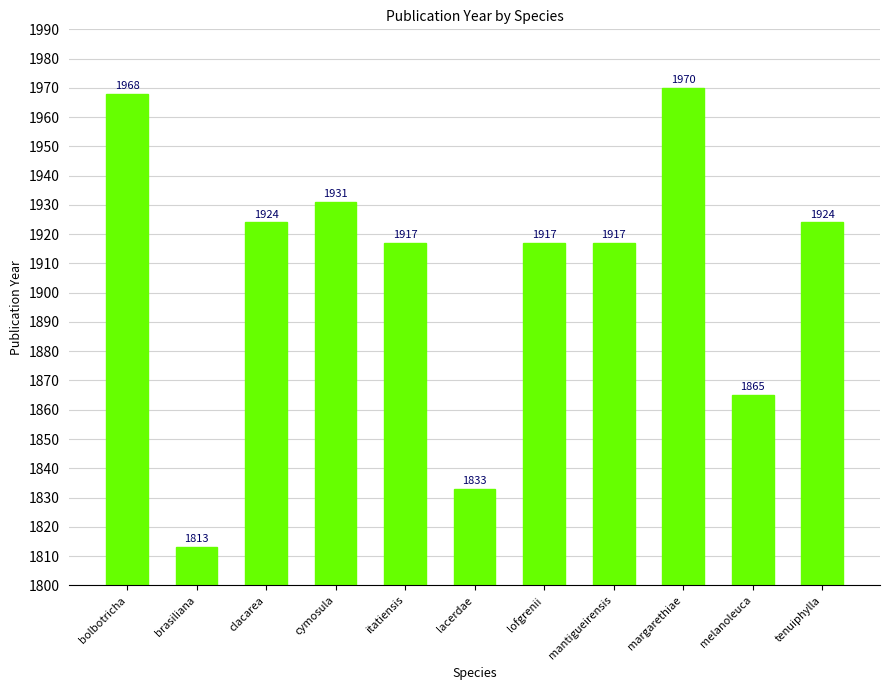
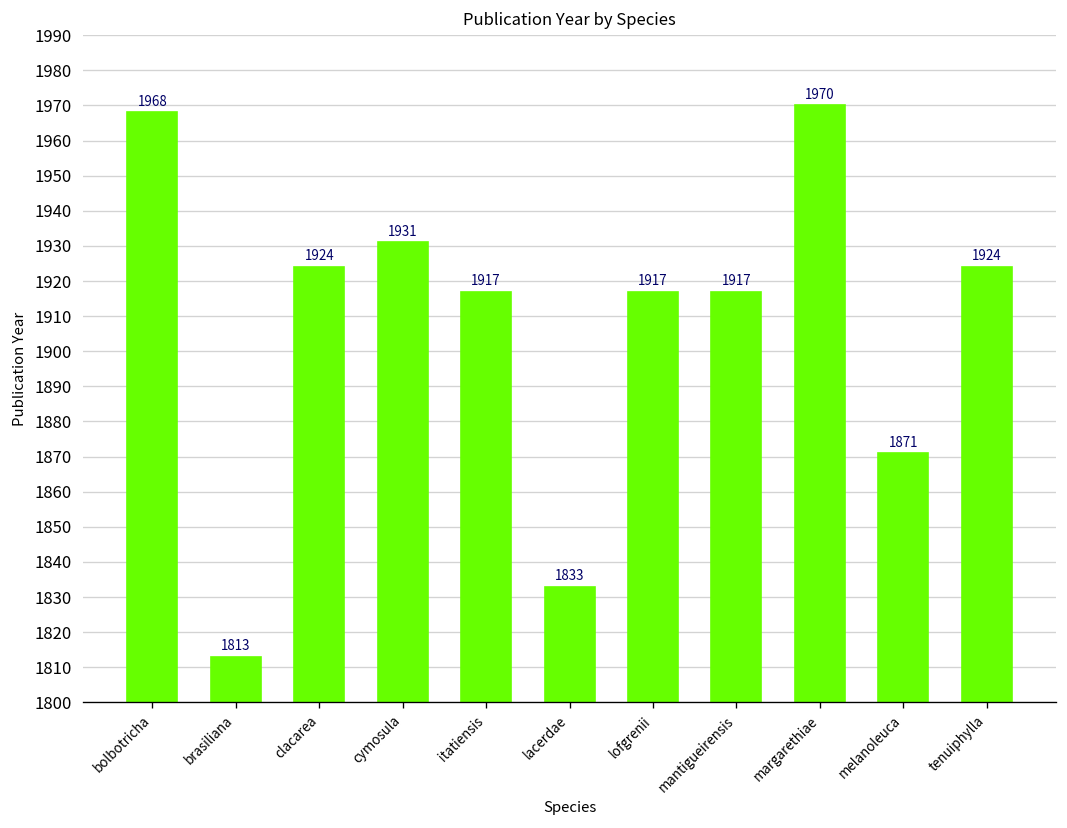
  {
    "bolbotricha": 1968,
    "brasiliana": 1813,
    "clacarea": 1924,
    "cymosula": 1931,
    "itatiensis": 1917,
    "lacerdae": 1833,
    "lofgrenii": 1917,
    "mantigueirensis": 1917,
    "margarethiae": 1970,
-   "melanoleuca": 1865,
+   "melanoleuca": 1871,
    "tenuiphylla": 1924
  }
